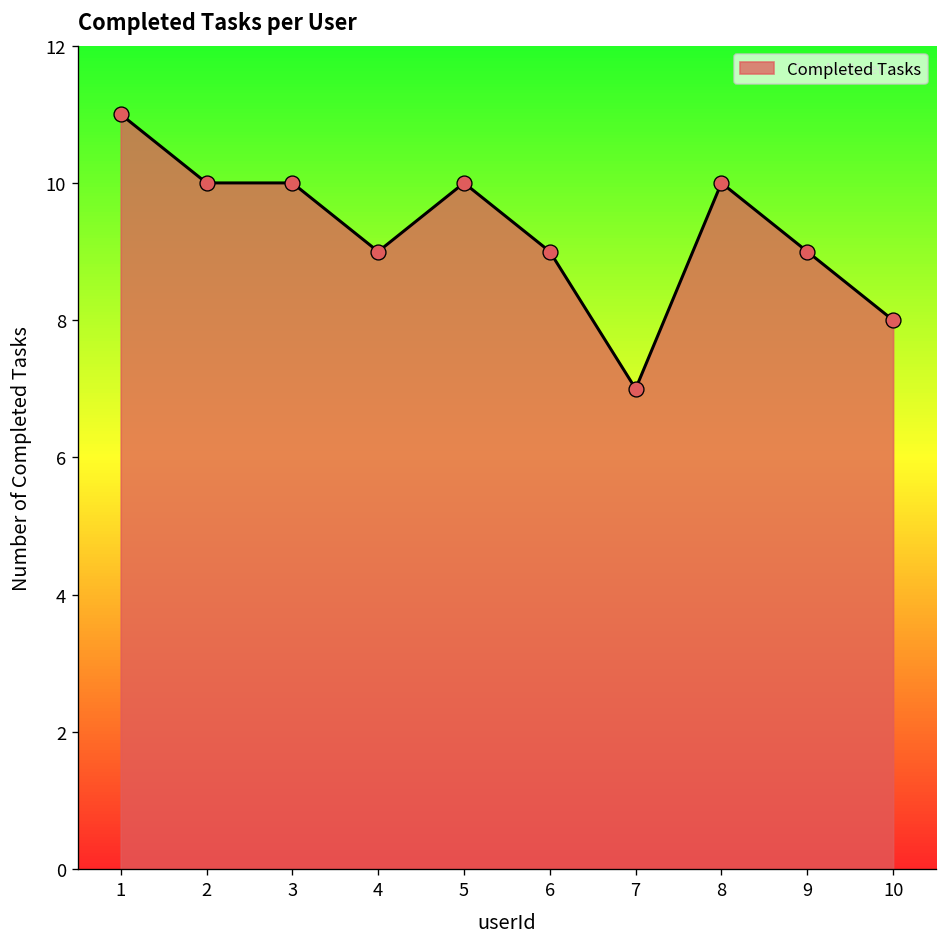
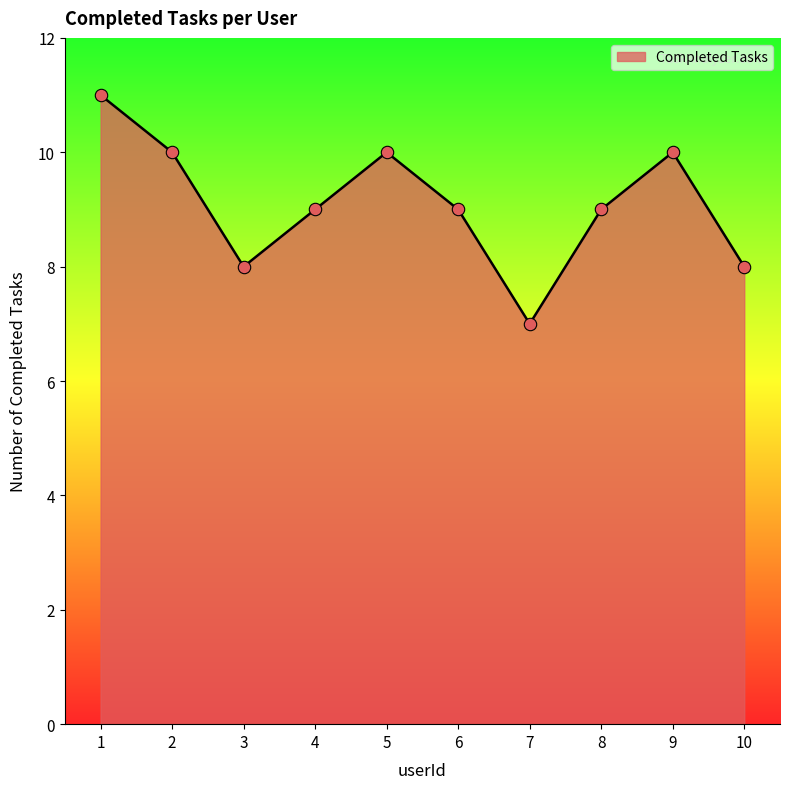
  {
    "1": 11,
    "2": 10,
-   "3": 10,
+   "3": 8,
    "4": 9,
    "5": 10,
    "6": 9,
    "7": 7,
-   "8": 10,
-   "9": 9,
+   "8": 9,
+   "9": 10,
    "10": 8
  }
